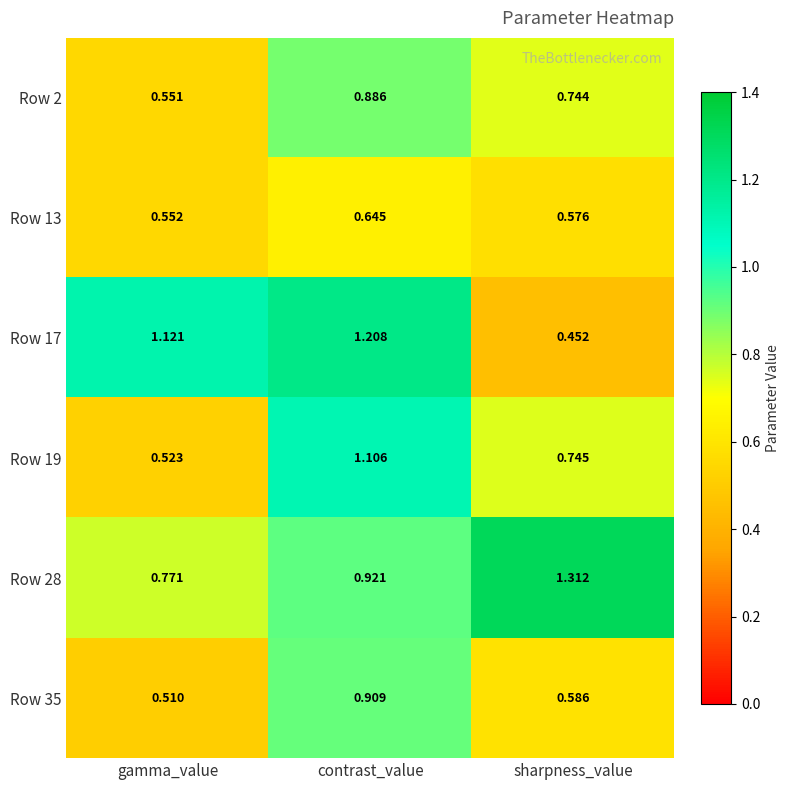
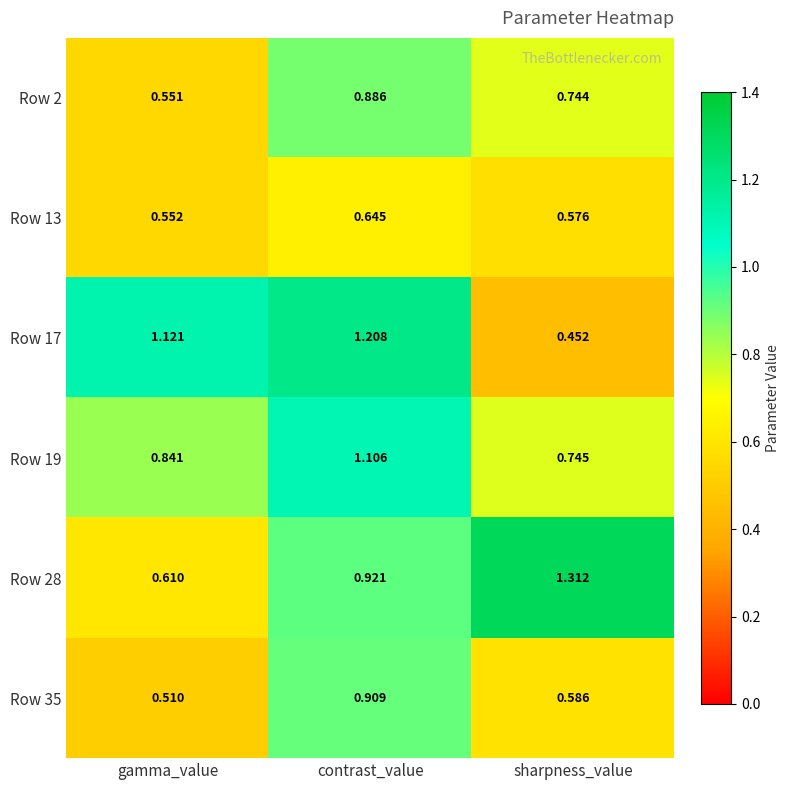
  {
    "Row 2": {
      "gamma_value": 0.551,
      "contrast_value": 0.886
    },
    "Row 13": {
      "gamma_value": 0.552,
      "contrast_value": 0.645,
      "sharpness_value": 0.576
    },
    "Row 17": {
      "gamma_value": 1.121,
      "contrast_value": 1.208,
      "sharpness_value": 0.452
    },
    "Row 19": {
-     "gamma_value": 0.523,
+     "gamma_value": 0.841,
      "contrast_value": 1.106,
      "sharpness_value": 0.745
    },
    "Row 28": {
-     "gamma_value": 0.771,
+     "gamma_value": 0.610,
      "contrast_value": 0.921,
      "sharpness_value": 1.312
    },
    "Row 35": {
      "gamma_value": 0.510,
      "contrast_value": 0.909,
      "sharpness_value": 0.586
    }
  }
